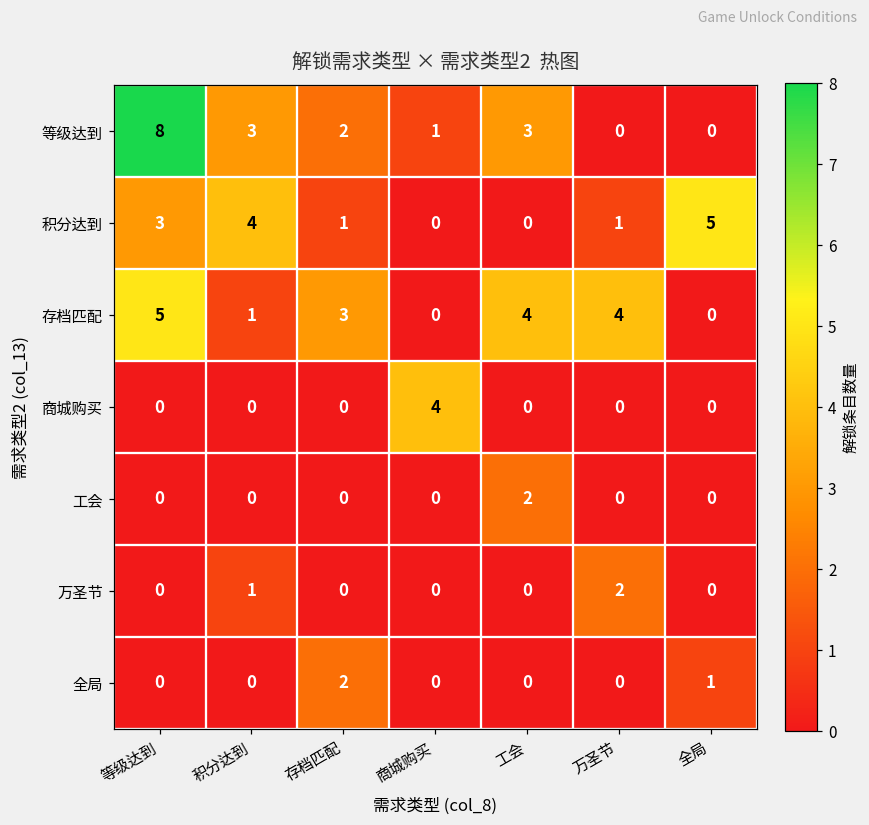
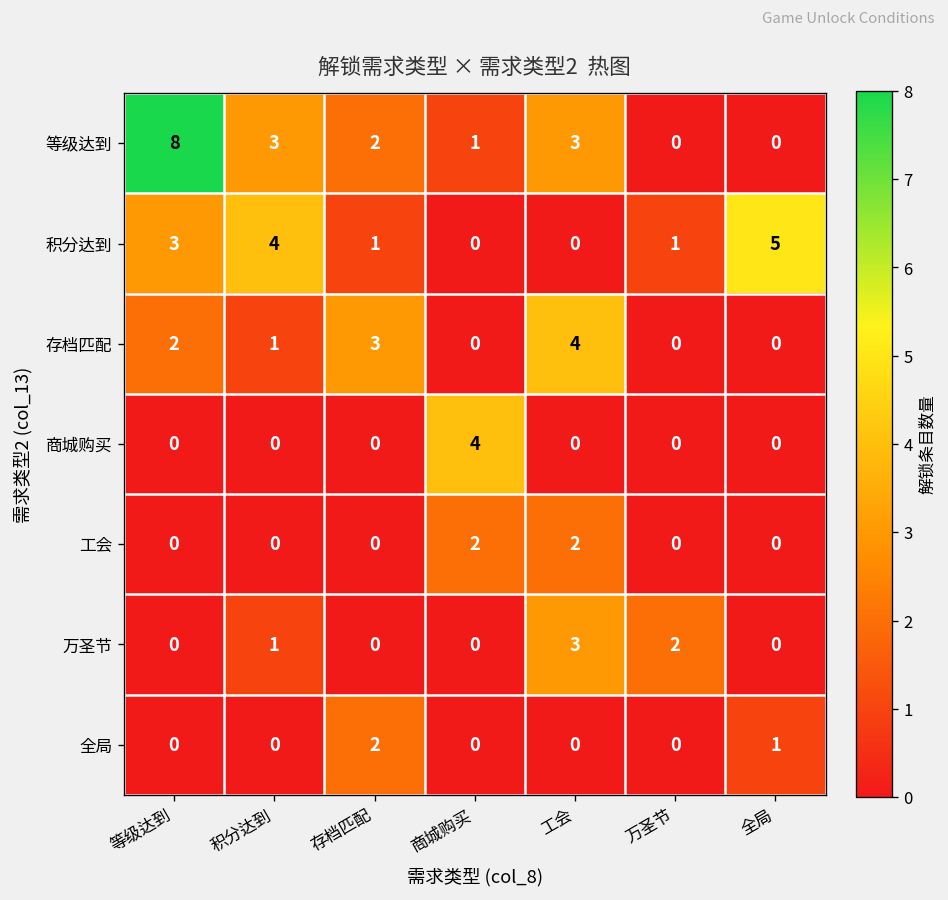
  {
    "等级达到": {
      "等级达到": 8,
      "积分达到": 3,
      "存档匹配": 2,
      "商城购买": 1,
      "工会": 3,
      "万圣节": 0,
      "全局": 0
    },
    "积分达到": {
      "等级达到": 3,
      "积分达到": 4,
      "存档匹配": 1,
      "商城购买": 0,
      "工会": 0,
      "万圣节": 1,
      "全局": 5
    },
    "存档匹配": {
-     "等级达到": 5,
+     "等级达到": 2,
      "积分达到": 1,
      "存档匹配": 3,
      "商城购买": 0,
      "工会": 4,
-     "万圣节": 4,
+     "万圣节": 0,
      "全局": 0
    },
    "商城购买": {
      "等级达到": 0,
      "积分达到": 0,
      "存档匹配": 0,
      "商城购买": 4,
      "工会": 0,
      "万圣节": 0,
      "全局": 0
    },
    "工会": {
      "等级达到": 0,
      "积分达到": 0,
      "存档匹配": 0,
-     "商城购买": 0,
+     "商城购买": 2,
      "工会": 2,
      "万圣节": 0,
      "全局": 0
    },
    "万圣节": {
      "等级达到": 0,
      "积分达到": 1,
      "存档匹配": 0,
      "商城购买": 0,
-     "工会": 0,
+     "工会": 3,
      "万圣节": 2,
      "全局": 0
    },
    "全局": {
      "等级达到": 0,
      "积分达到": 0,
      "存档匹配": 2,
      "商城购买": 0,
      "工会": 0,
      "万圣节": 0,
      "全局": 1
    }
  }
